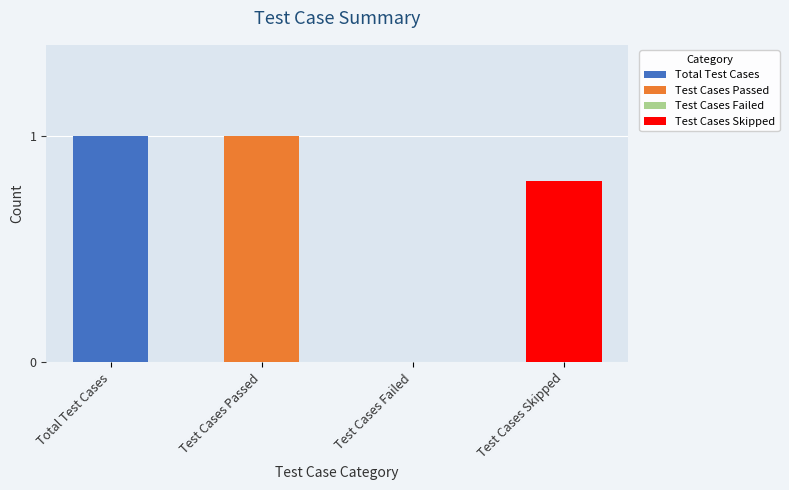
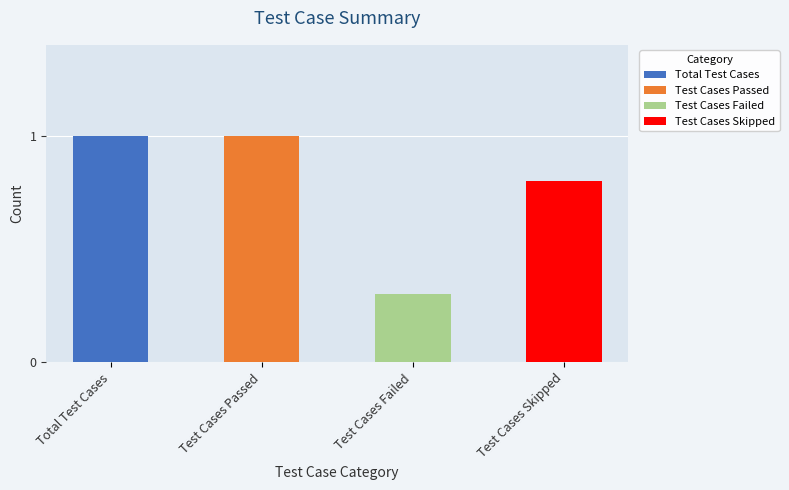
  {
    "Total Test Cases": 1.0,
    "Test Cases Passed": 1.0,
-   "Test Cases Failed": 0.0,
+   "Test Cases Failed": 0.3,
    "Test Cases Skipped": 0.8
  }
